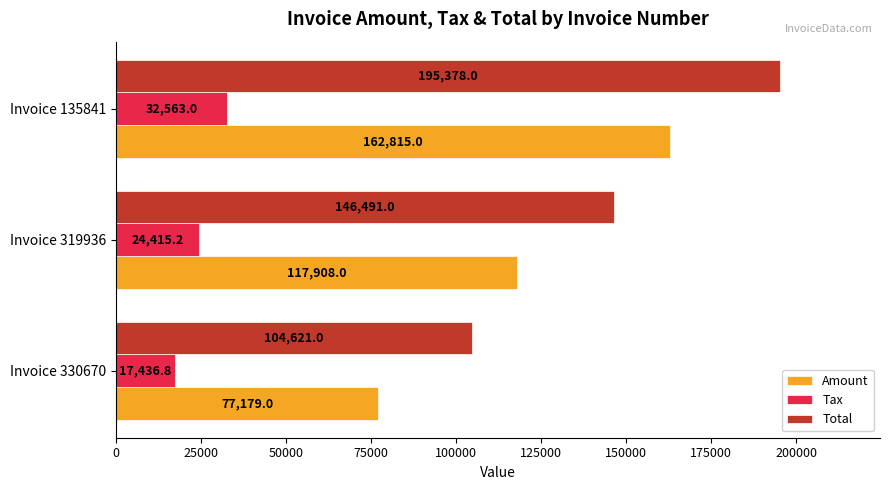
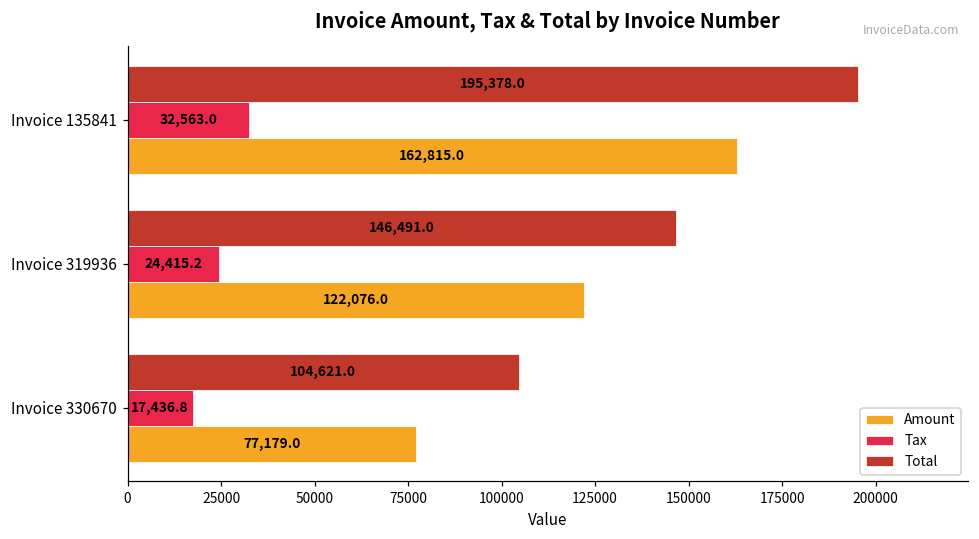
  {
    "Amount": {
      "Invoice 135841": "162,815.0",
-     "Invoice 319936": "117,908.0",
+     "Invoice 319936": "122,076.0",
      "Invoice 330670": "77,179.0"
    }
  }
